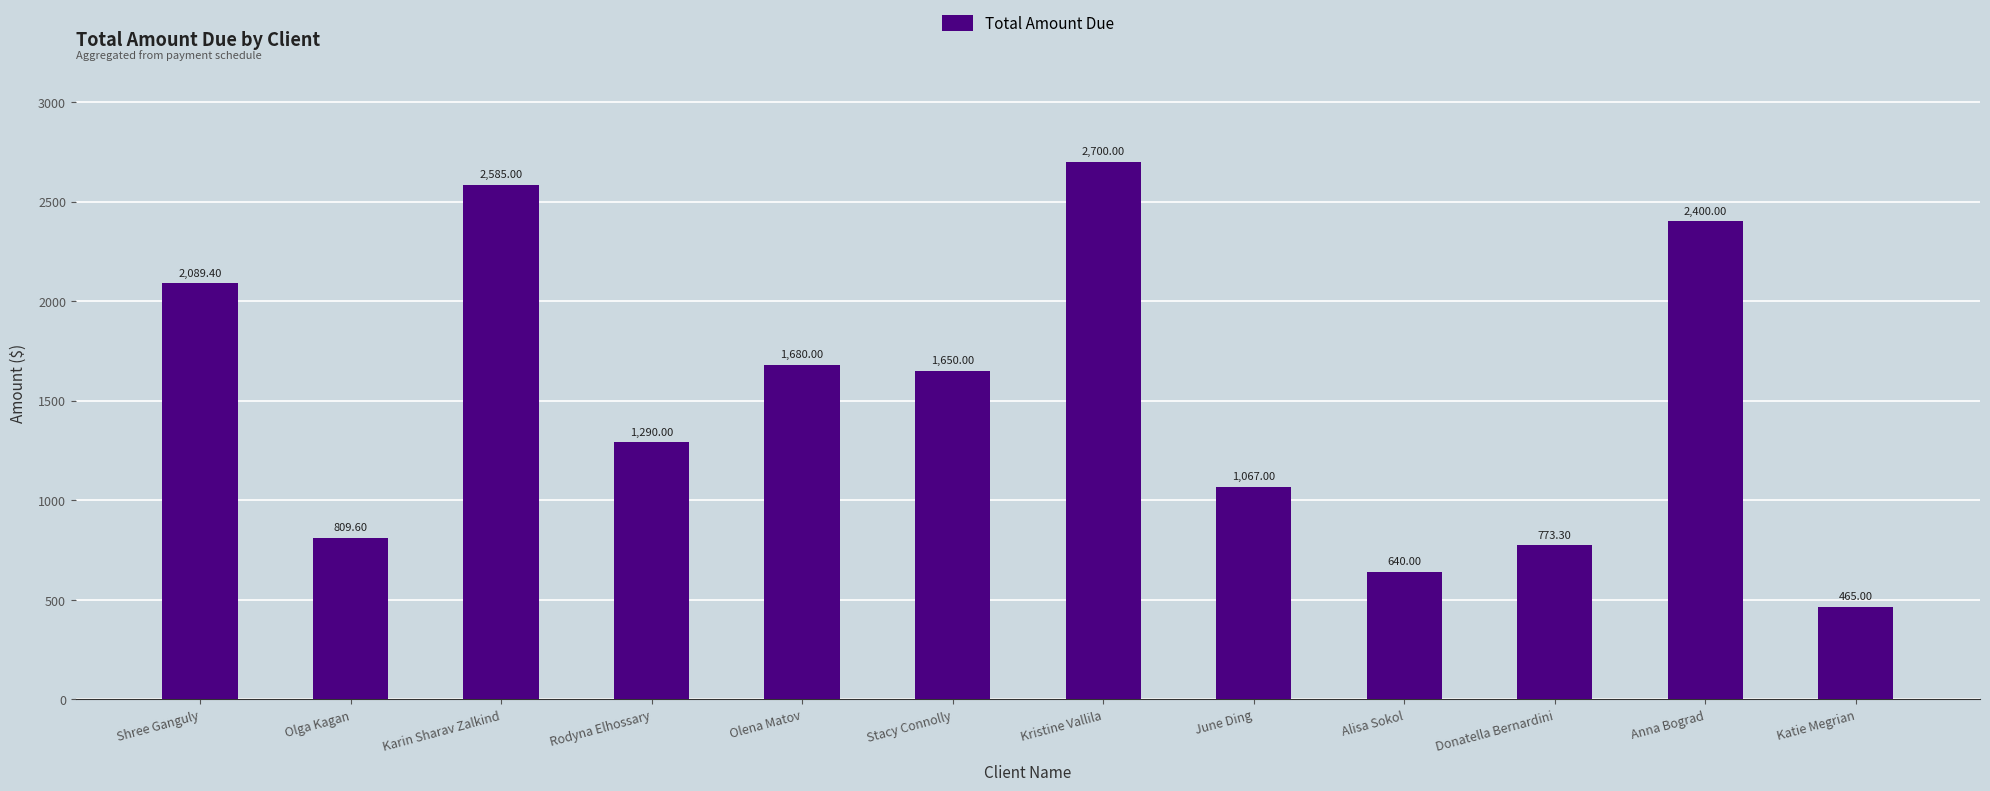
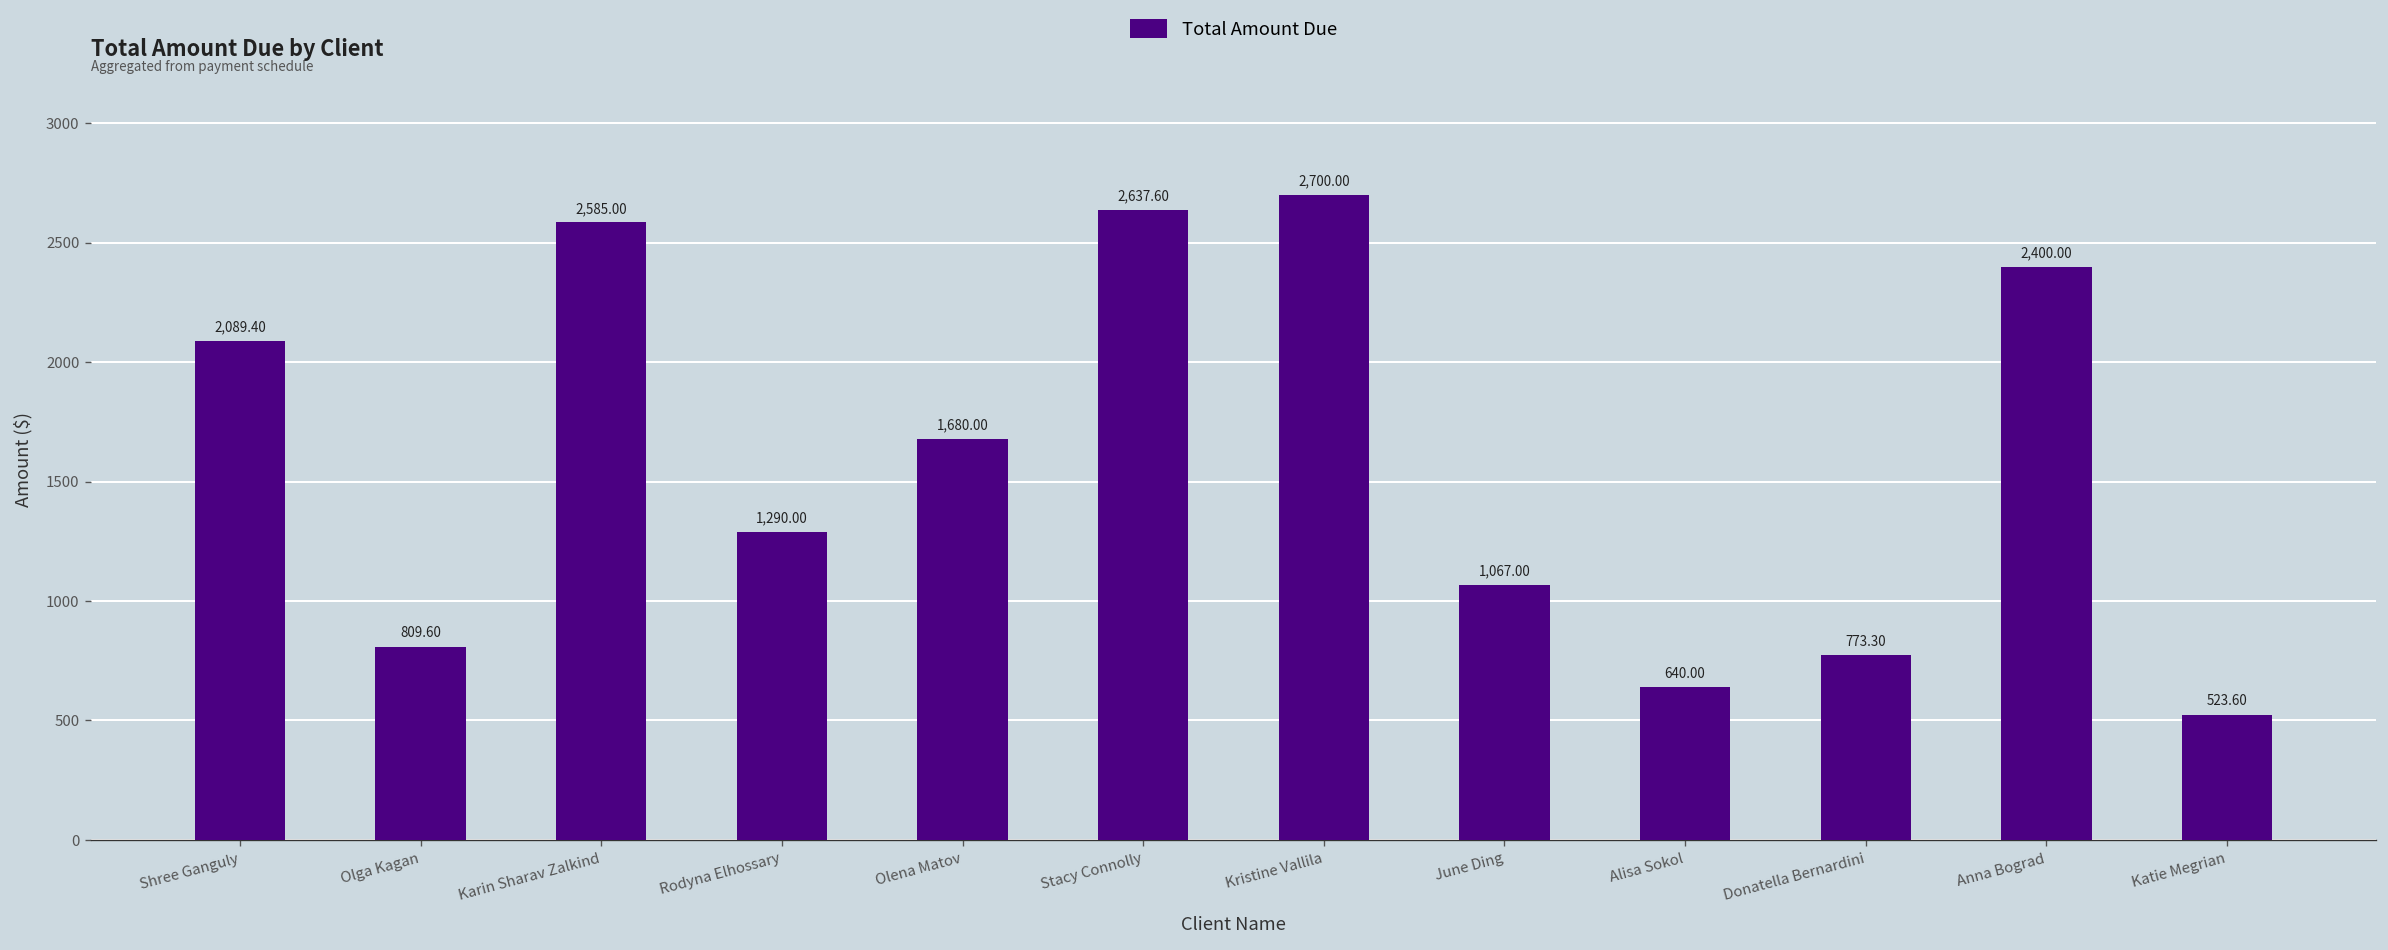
  {
    "Shree Ganguly": "2,089.40",
    "Olga Kagan": "809.60",
    "Karin Sharav Zalkind": "2,585.00",
    "Rodyna Elhossary": "1,290.00",
    "Olena Matov": "1,680.00",
-   "Stacy Connolly": "1,650.00",
+   "Stacy Connolly": "2,637.60",
    "Kristine Vallila": "2,700.00",
    "June Ding": "1,067.00",
    "Alisa Sokol": "640.00",
    "Donatella Bernardini": "773.30",
    "Anna Bograd": "2,400.00",
-   "Katie Megrian": "465.00"
+   "Katie Megrian": "523.60"
  }
